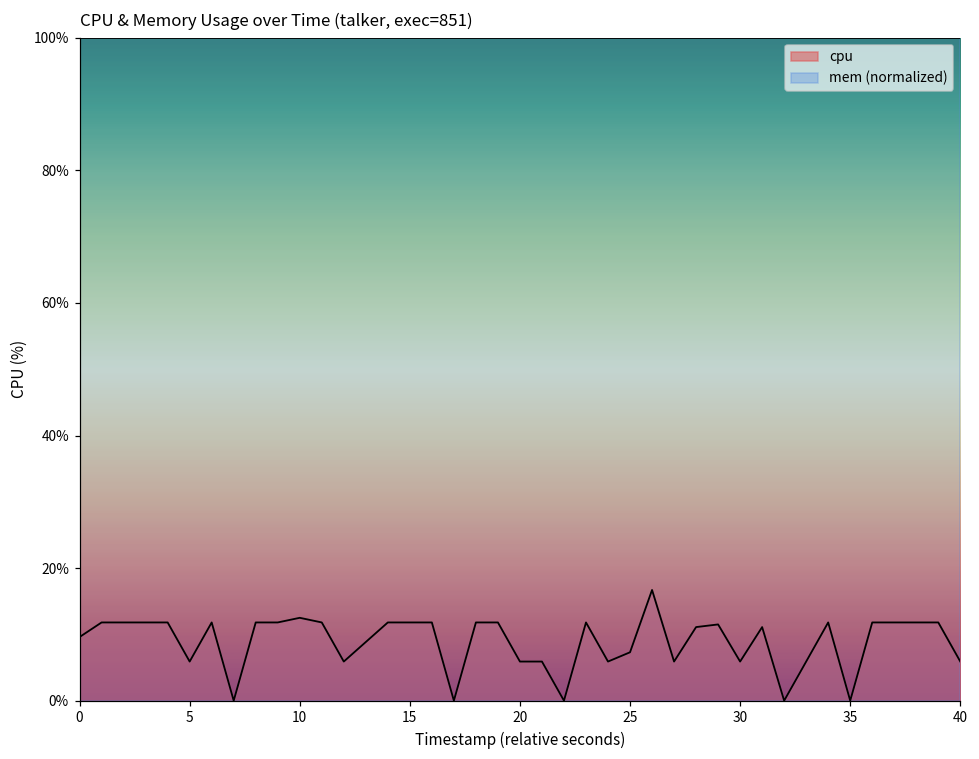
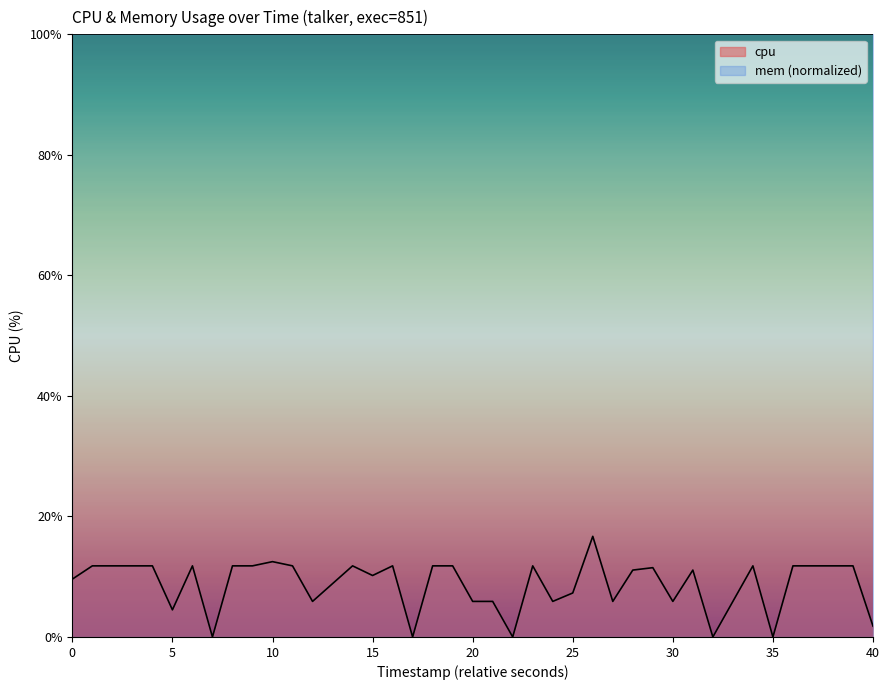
  {
    "cpu": {
      "0": "10%",
-     "5": "6%",
+     "5": "5%",
      "10": "13%",
-     "15": "12%",
+     "15": "10%",
      "20": "6%",
      "25": "7%",
      "30": "6%",
      "35": "0%",
-     "40": "6%"
+     "40": "2%"
    },
    "mem (normalized)": {
      "0": "100%",
      "5": "100%",
      "10": "100%",
      "15": "100%",
      "20": "100%",
      "25": "100%",
      "30": "100%",
      "35": "100%",
      "40": "100%"
    }
  }
